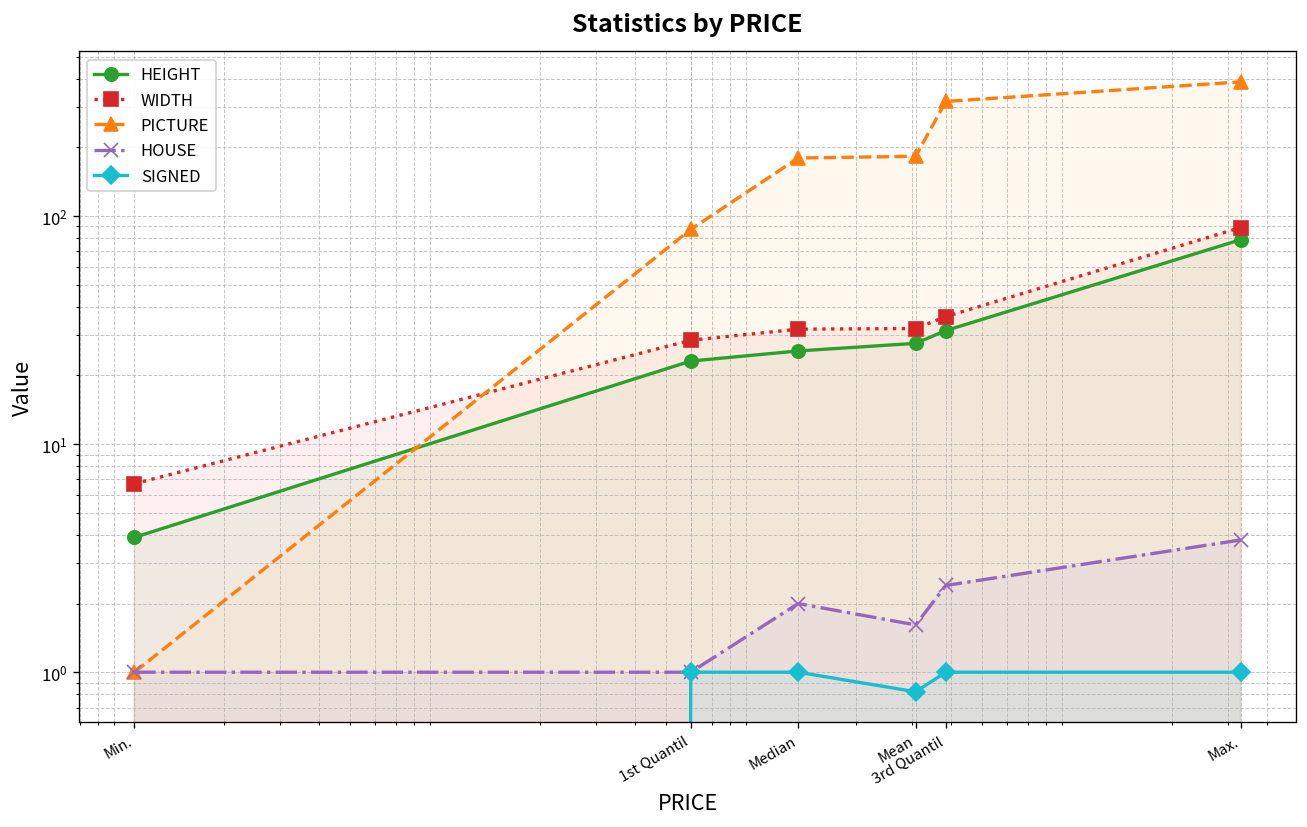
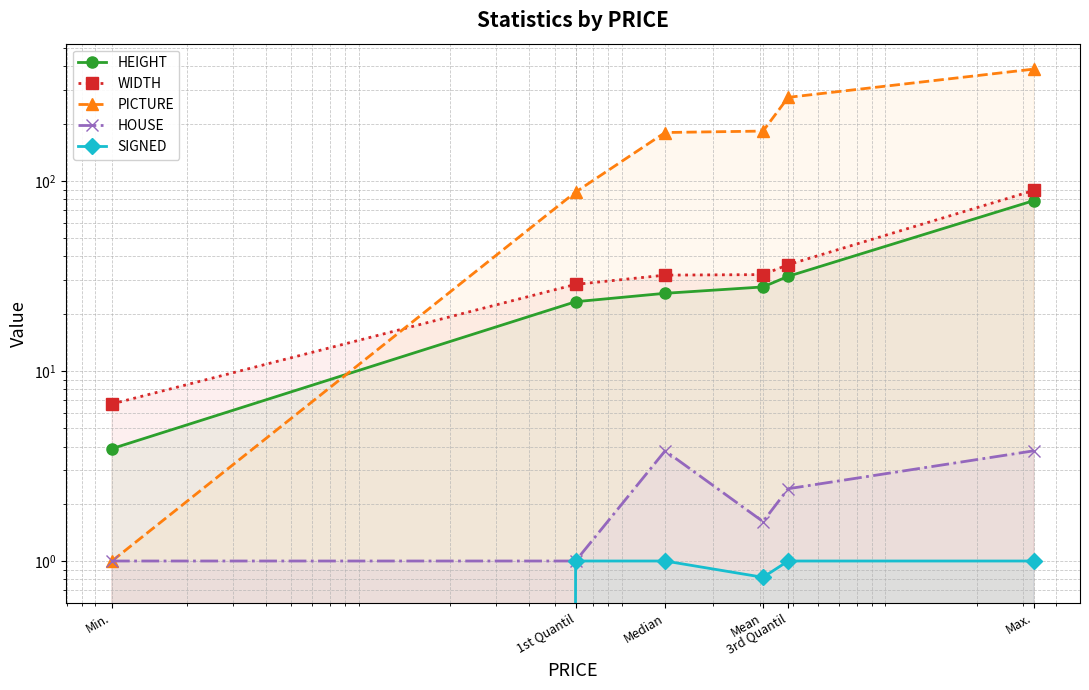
  {
    "HEIGHT": {
      "Min.": 3.9,
      "1st Quantil": 23,
      "Median": 26,
      "Mean": 28,
      "3rd Quantil": 31,
      "Max.": 79
    },
    "WIDTH": {
      "Min.": 6.7,
      "1st Quantil": 29,
      "Median": 32,
      "Mean": 32,
      "3rd Quantil": 36,
      "Max.": 90
    },
    "PICTURE": {
      "1st Quantil": 90,
      "Median": 180,
      "Mean": 180,
-     "3rd Quantil": 320,
+     "3rd Quantil": 270,
      "Max.": 390
    },
    "HOUSE": {
-     "Median": 2.0,
+     "Median": 3.8,
      "Mean": 1.6,
      "3rd Quantil": 2.4,
      "Max.": 3.8
    },
    "SIGNED": {
      "Median": 1.0,
      "Mean": 0.8,
      "3rd Quantil": 1.0,
      "Max.": 1.0
    }
  }
